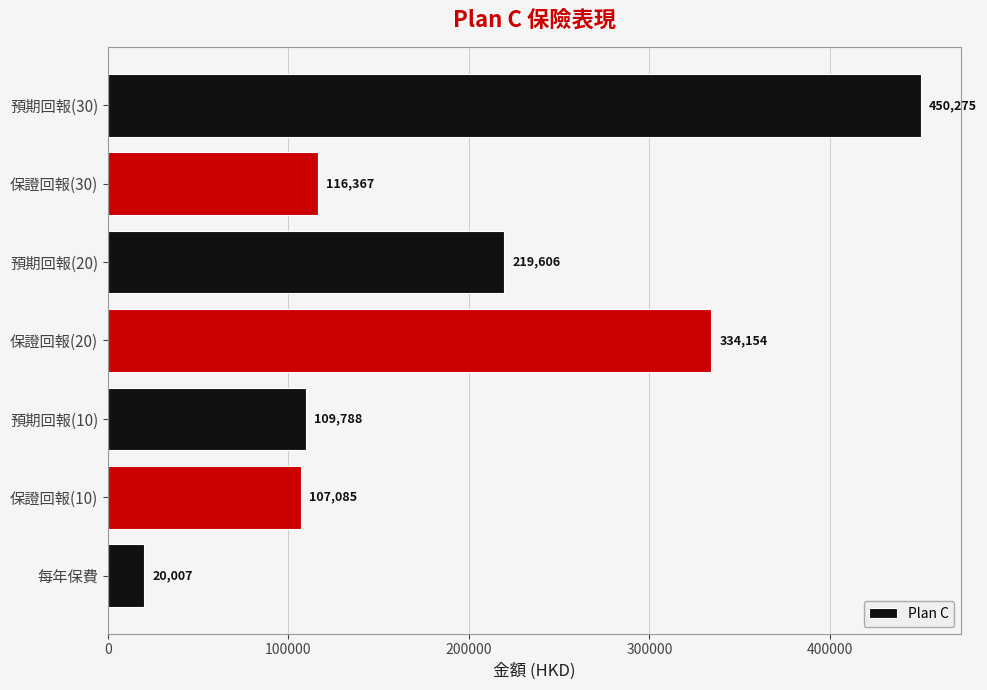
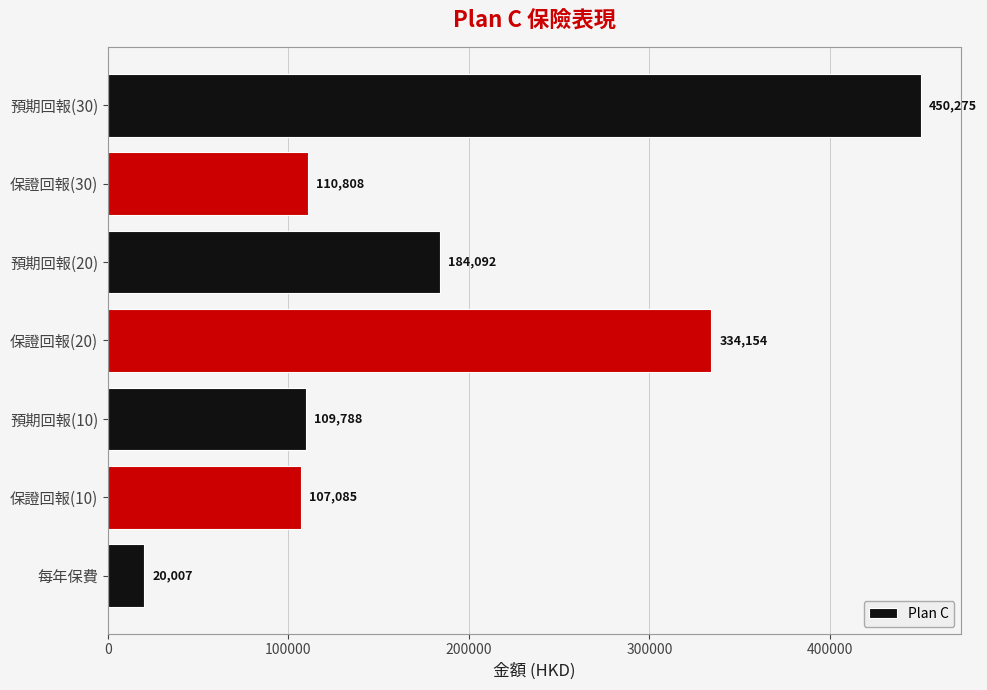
  {
    "預期回報(30)": "450,275",
-   "保證回報(30)": "116,367",
-   "預期回報(20)": "219,606",
+   "保證回報(30)": "110,808",
+   "預期回報(20)": "184,092",
    "保證回報(20)": "334,154",
    "預期回報(10)": "109,788",
    "保證回報(10)": "107,085",
    "每年保費": "20,007"
  }
